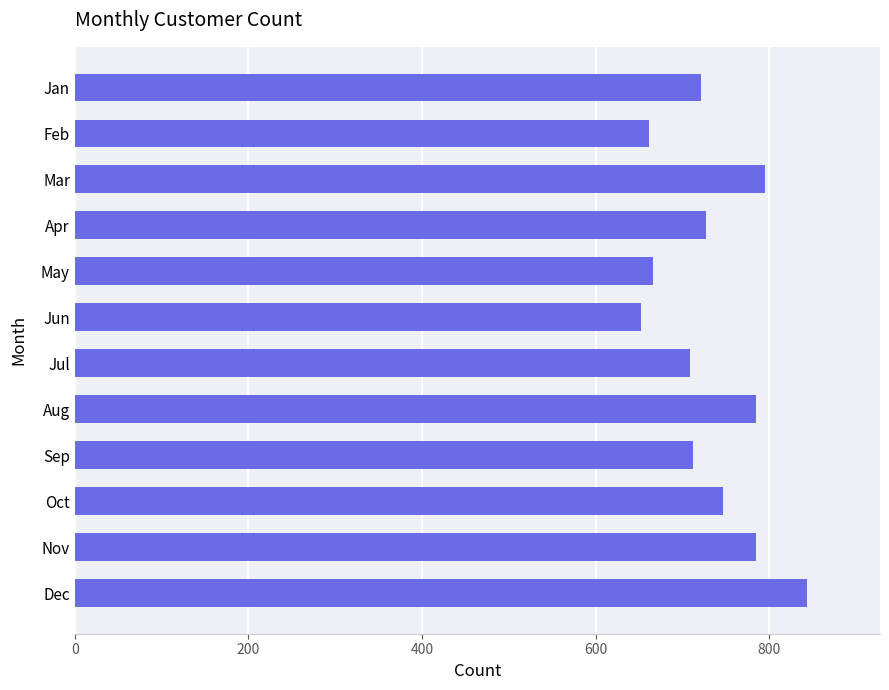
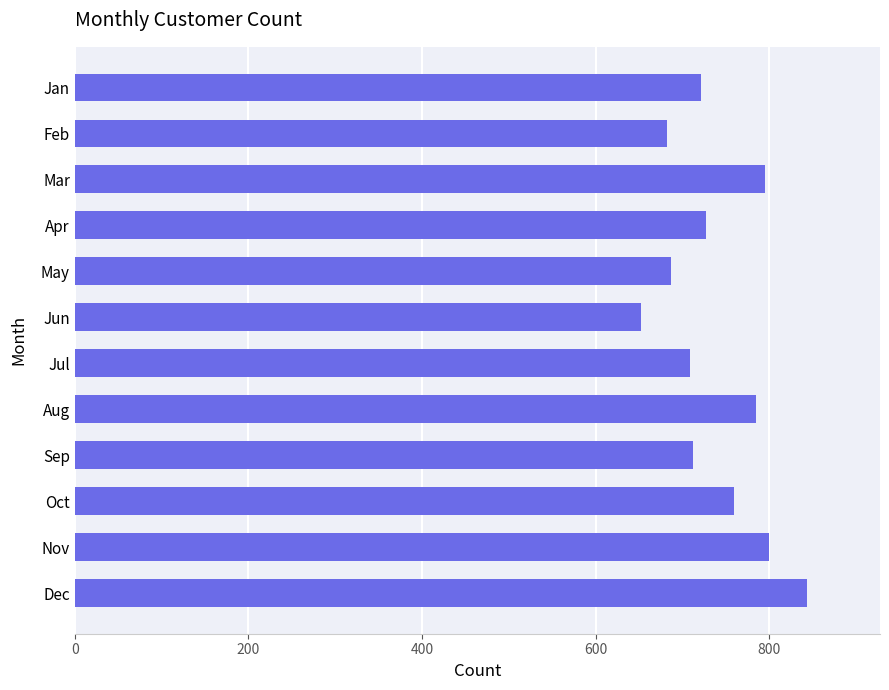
  {
    "Jan": 720,
-   "Feb": 660,
+   "Feb": 680,
    "Mar": 800,
    "Apr": 730,
-   "May": 670,
+   "May": 690,
    "Jun": 650,
    "Jul": 710,
    "Aug": 790,
    "Sep": 710,
-   "Oct": 750,
-   "Nov": 780,
+   "Oct": 760,
+   "Nov": 800,
    "Dec": 840
  }
